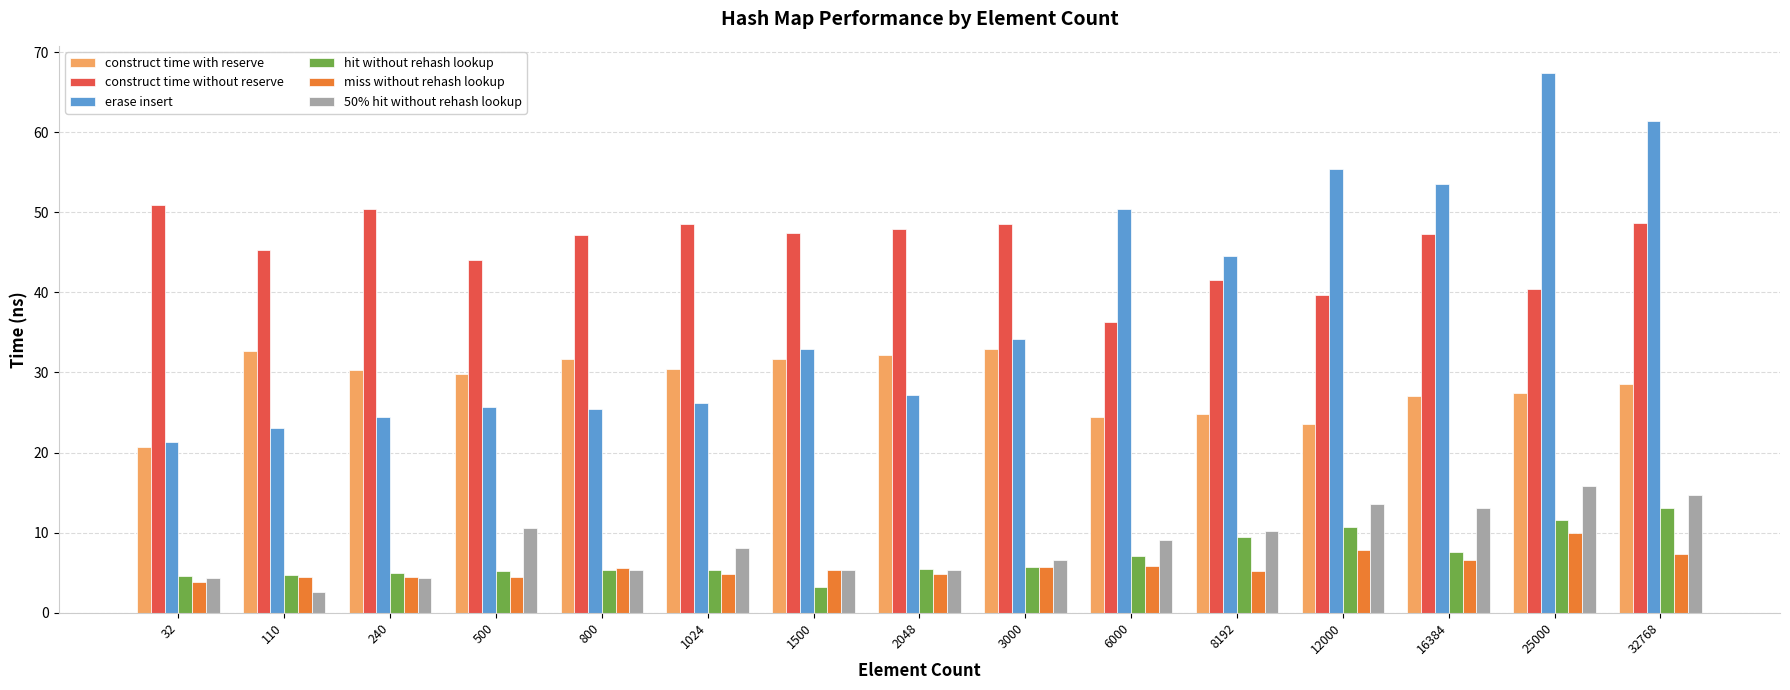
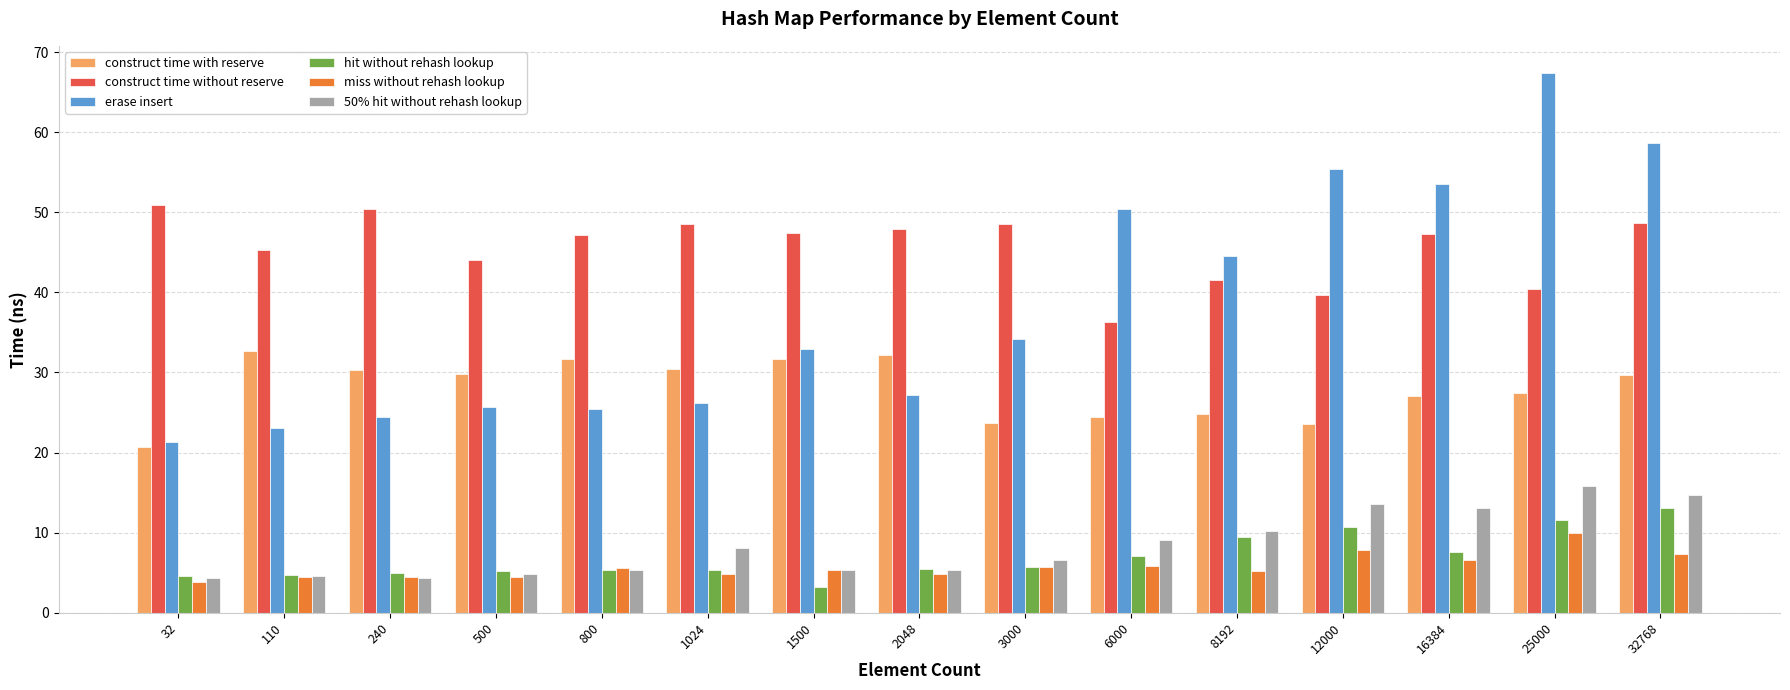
  {
    "construct time with reserve": {
      "32": 21,
      "110": 33,
      "240": 30,
      "500": 30,
      "800": 32,
      "1024": 30,
      "1500": 32,
      "2048": 32,
-     "3000": 33,
+     "3000": 24,
      "6000": 24,
      "8192": 25,
      "12000": 24,
      "16384": 27,
      "25000": 27,
-     "32768": 29
+     "32768": 30
    },
    "erase insert": {
      "32": 21,
      "110": 23,
      "240": 24,
      "500": 26,
      "800": 25,
      "1024": 26,
      "1500": 33,
      "2048": 27,
      "3000": 34,
      "6000": 50,
      "8192": 44,
      "12000": 55,
      "16384": 54,
      "25000": 67,
-     "32768": 61
+     "32768": 59
    },
    "hit without rehash lookup": {
      "32": 5,
      "110": 5,
      "240": 5,
      "500": 5,
      "800": 5,
      "1024": 5,
      "1500": 3,
      "2048": 6,
      "3000": 6,
      "6000": 7,
      "8192": 9,
      "12000": 11,
      "16384": 8,
      "25000": 12,
      "32768": 13
    },
    "50% hit without rehash lookup": {
      "32": 4,
-     "110": 3,
+     "110": 5,
      "240": 4,
-     "500": 11,
+     "500": 5,
      "800": 5,
      "1024": 8,
      "1500": 5,
      "2048": 5,
      "3000": 7,
      "6000": 9,
      "8192": 10,
      "12000": 14,
      "16384": 13,
      "25000": 16,
      "32768": 15
    }
  }
